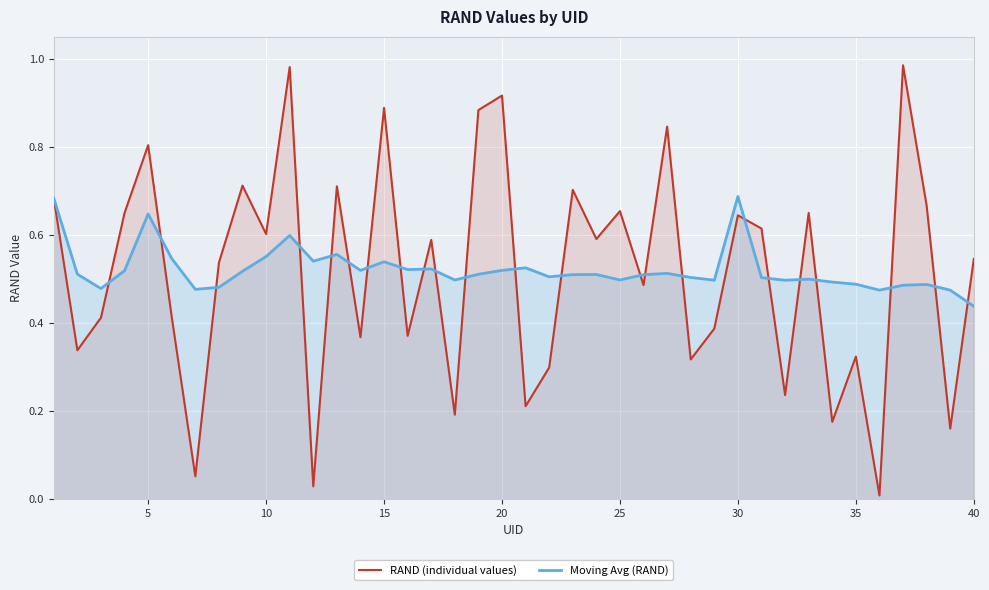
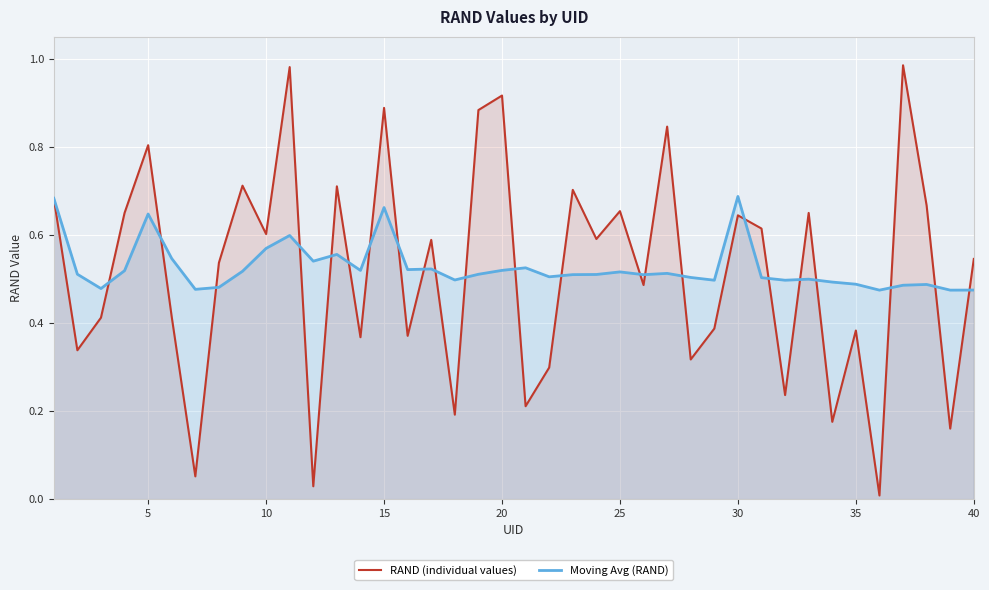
  {
    "RAND (individual values)": {
      "5": 0.80,
      "10": 0.60,
      "15": 0.89,
      "20": 0.92,
      "25": 0.65,
      "30": 0.64,
-     "35": 0.32,
+     "35": 0.38,
      "40": 0.55
    },
    "Moving Avg (RAND)": {
      "5": 0.65,
-     "10": 0.55,
-     "15": 0.54,
+     "10": 0.57,
+     "15": 0.66,
      "20": 0.52,
-     "25": 0.50,
+     "25": 0.52,
      "30": 0.69,
      "35": 0.49,
-     "40": 0.44
+     "40": 0.47
    }
  }
